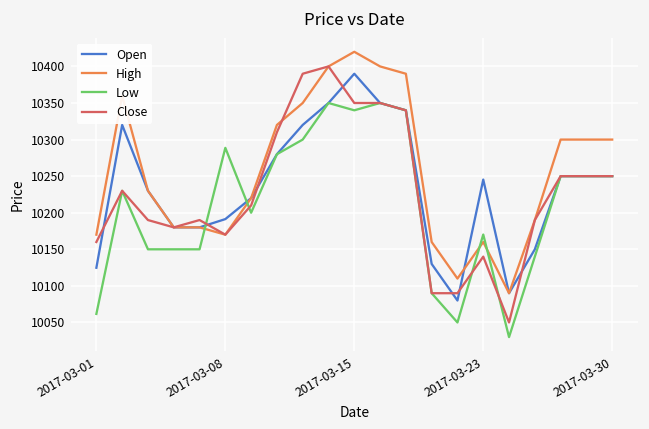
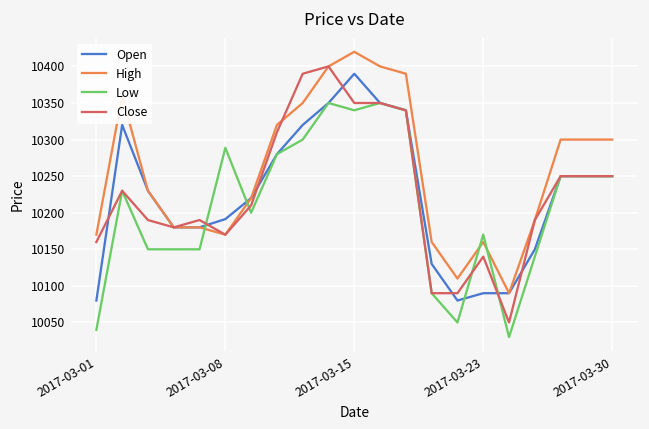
  {
    "Open": {
-     "2017-03-01": 10120,
+     "2017-03-01": 10080,
      "2017-03-08": 10190,
      "2017-03-15": 10390,
-     "2017-03-23": 10250
+     "2017-03-23": 10090
    },
    "Low": {
-     "2017-03-01": 10060,
+     "2017-03-01": 10040,
      "2017-03-08": 10290,
      "2017-03-15": 10340,
      "2017-03-23": 10170
    }
  }
